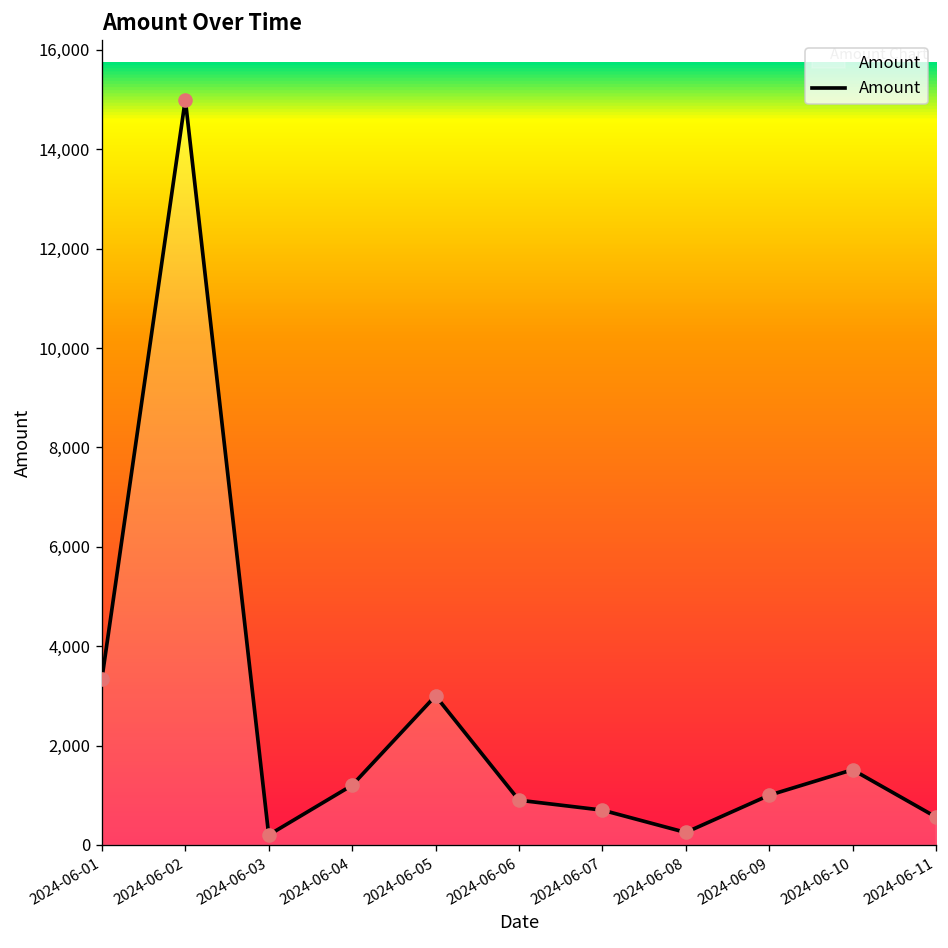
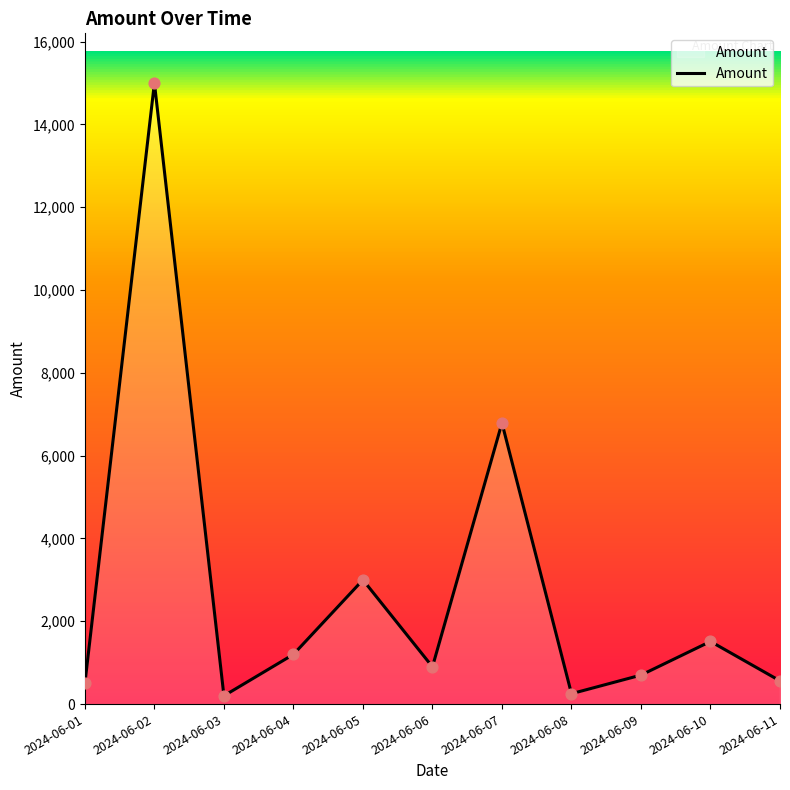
  {
-   "2024-06-01": "3,300",
+   "2024-06-01": "500",
    "2024-06-02": "15,000",
    "2024-06-03": "200",
    "2024-06-04": "1,200",
    "2024-06-05": "3,000",
    "2024-06-06": "900",
-   "2024-06-07": "700",
+   "2024-06-07": "6,800",
    "2024-06-08": "300",
-   "2024-06-09": "1,000",
+   "2024-06-09": "700",
    "2024-06-10": "1,500",
    "2024-06-11": "600"
  }
